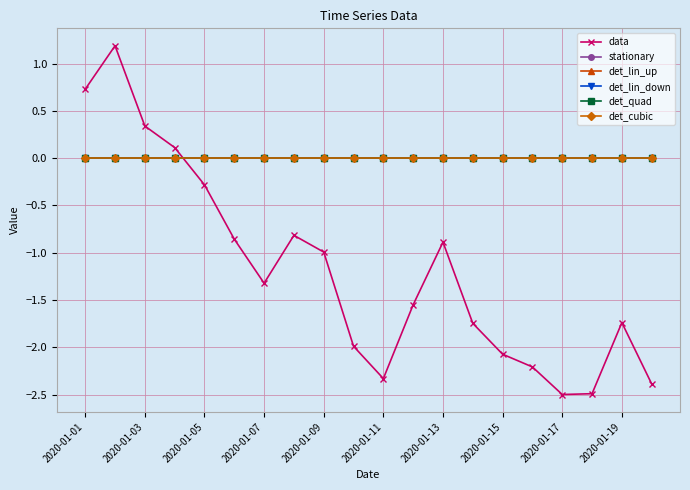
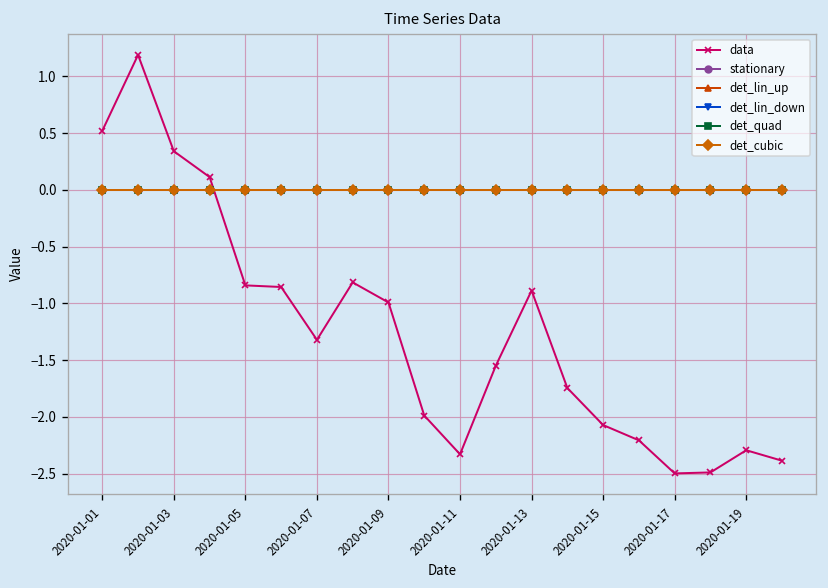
  {
    "data": {
-     "2020-01-01": 0.7,
+     "2020-01-01": 0.5,
      "2020-01-03": 0.3,
-     "2020-01-05": -0.3,
+     "2020-01-05": -0.8,
      "2020-01-07": -1.3,
      "2020-01-09": -1.0,
      "2020-01-11": -2.3,
      "2020-01-13": -0.9,
      "2020-01-15": -2.1,
      "2020-01-17": -2.5,
-     "2020-01-19": -1.7
+     "2020-01-19": -2.3
    },
    "det_cubic": {
      "2020-01-01": 0.0,
      "2020-01-03": 0.0,
      "2020-01-05": 0.0,
      "2020-01-07": 0.0,
      "2020-01-09": 0.0,
      "2020-01-11": 0.0,
      "2020-01-13": 0.0,
      "2020-01-15": 0.0,
      "2020-01-17": 0.0,
      "2020-01-19": 0.0
    }
  }
